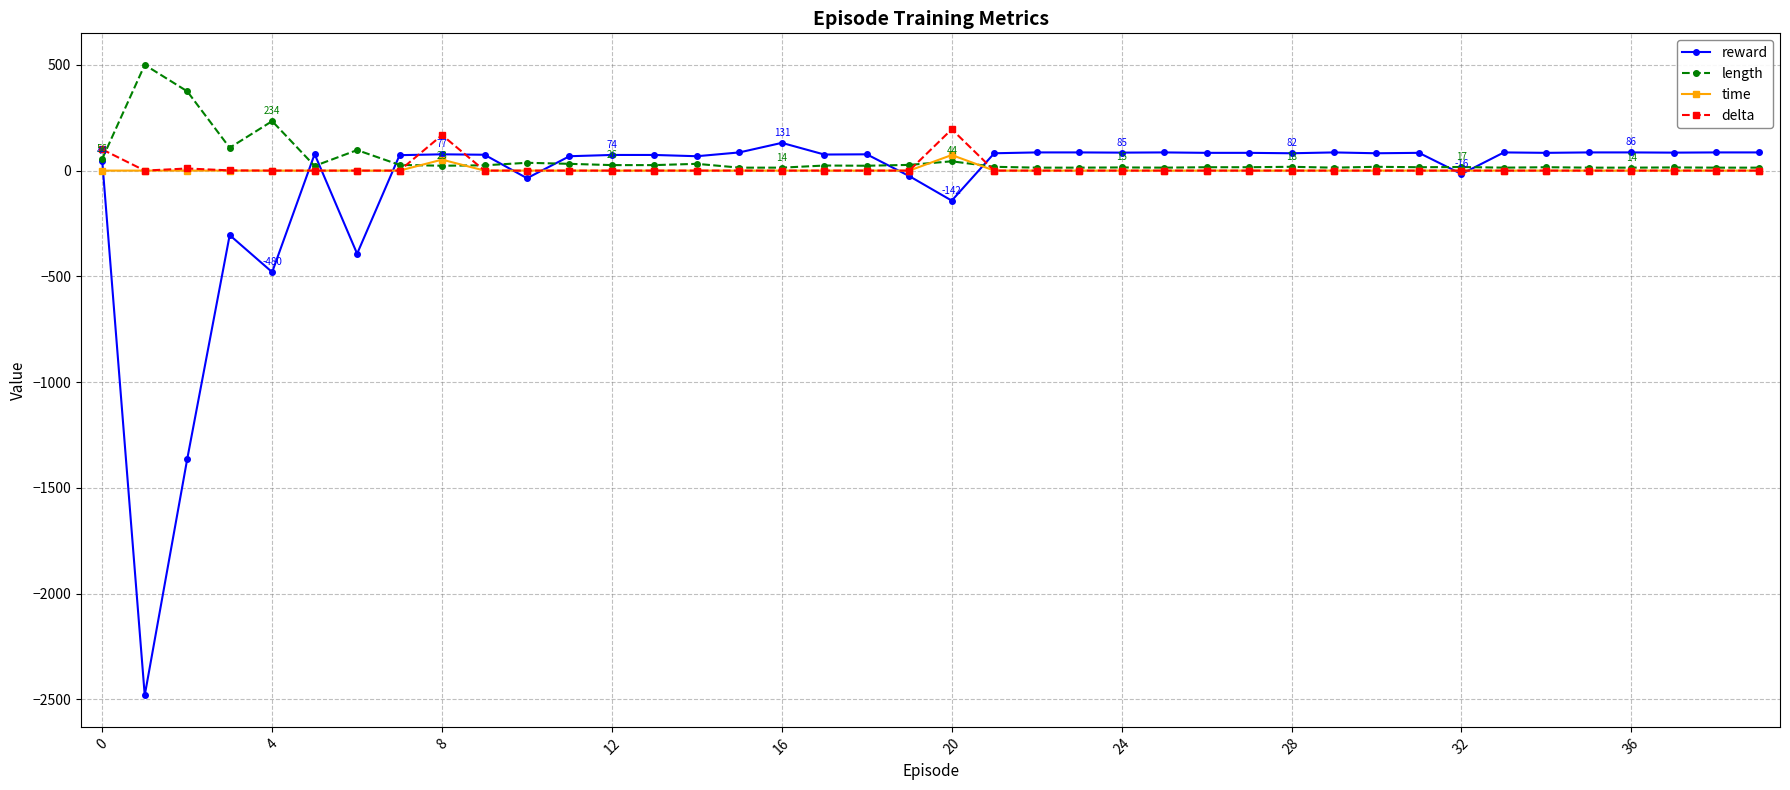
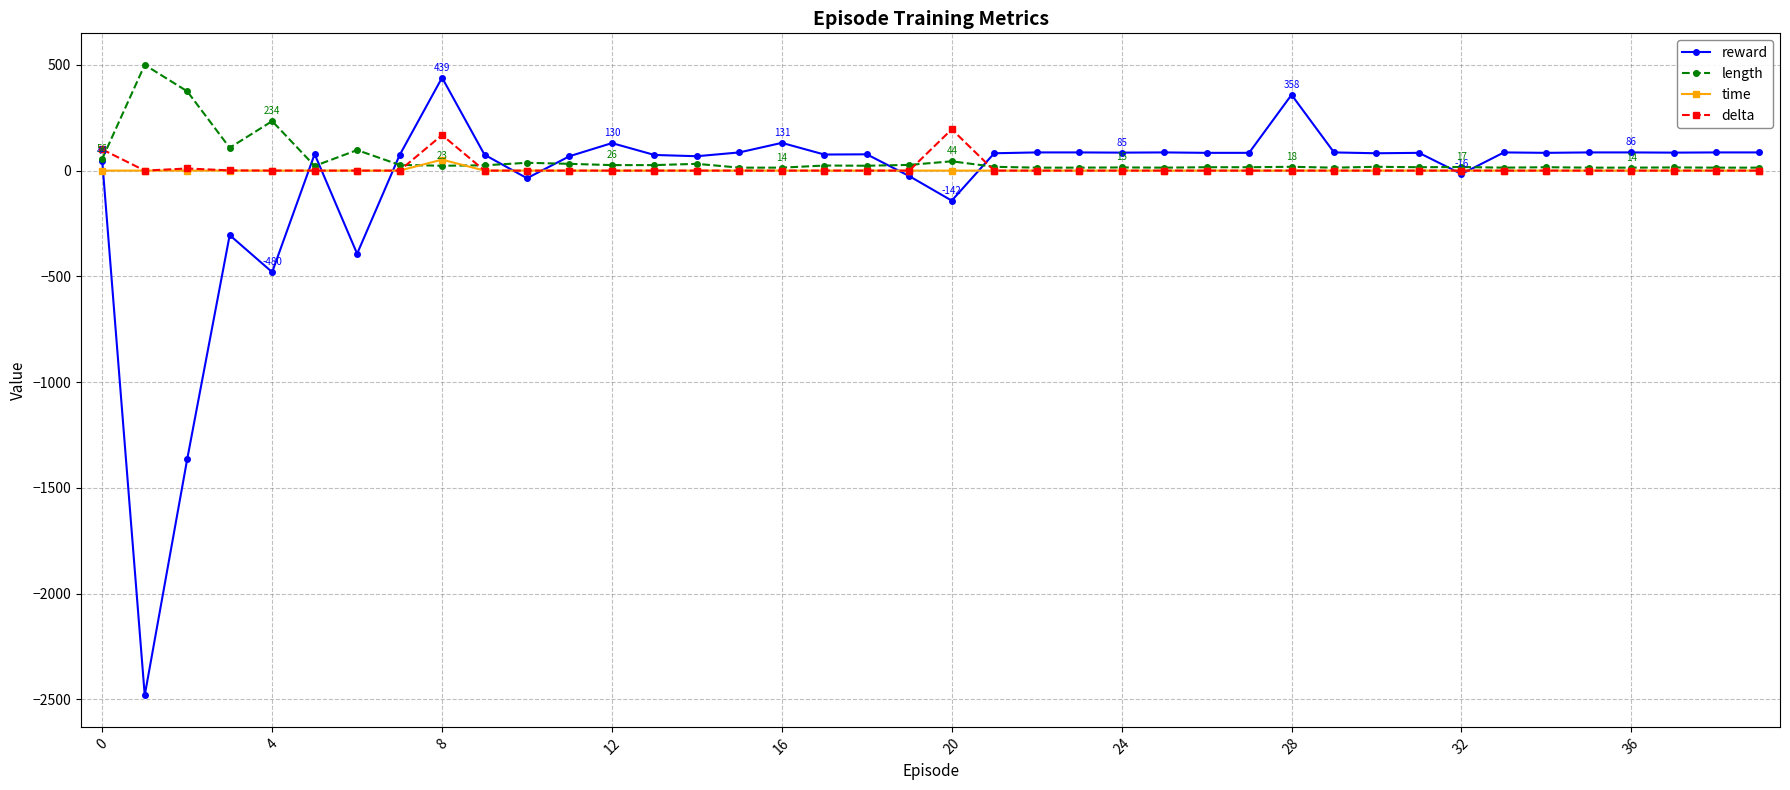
  {
    "reward": {
      "4": -480,
-     "8": 77,
-     "12": 74,
+     "8": 439,
+     "12": 130,
      "16": 131,
      "20": -142,
      "24": 85,
-     "28": 82,
+     "28": 358,
      "36": 86
    },
    "length": {
      "4": 234,
      "12": 26,
      "16": 14,
      "20": 44,
      "28": 18
    },
    "time": {
      "0": 0,
-     "20": 70
+     "20": 0
    },
    "delta": {
      "8": 170,
      "20": 200
    }
  }
